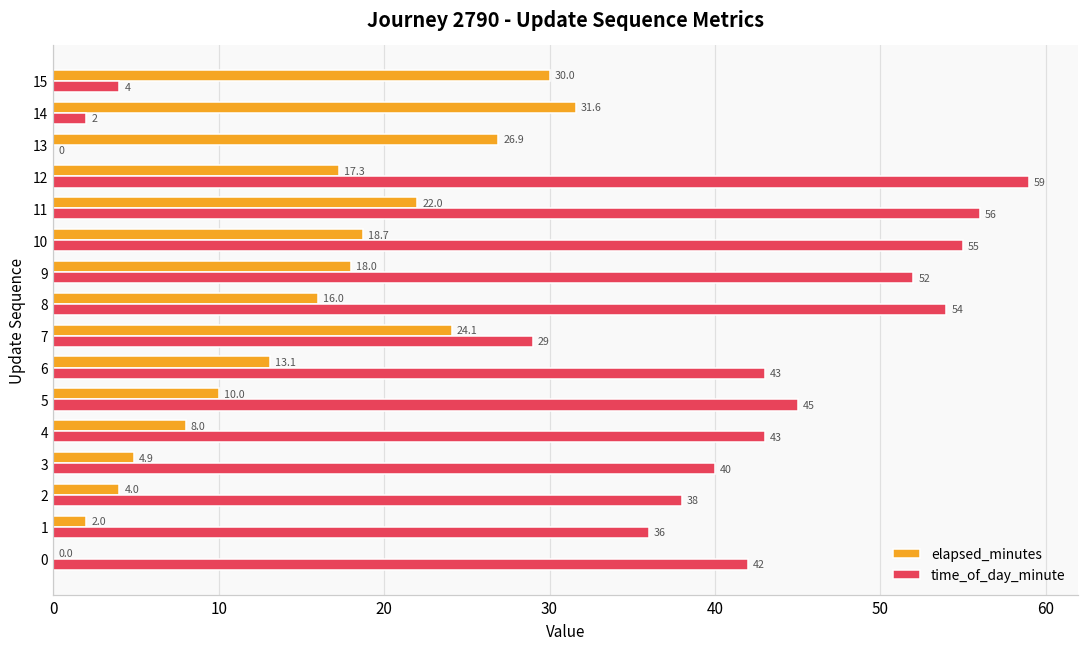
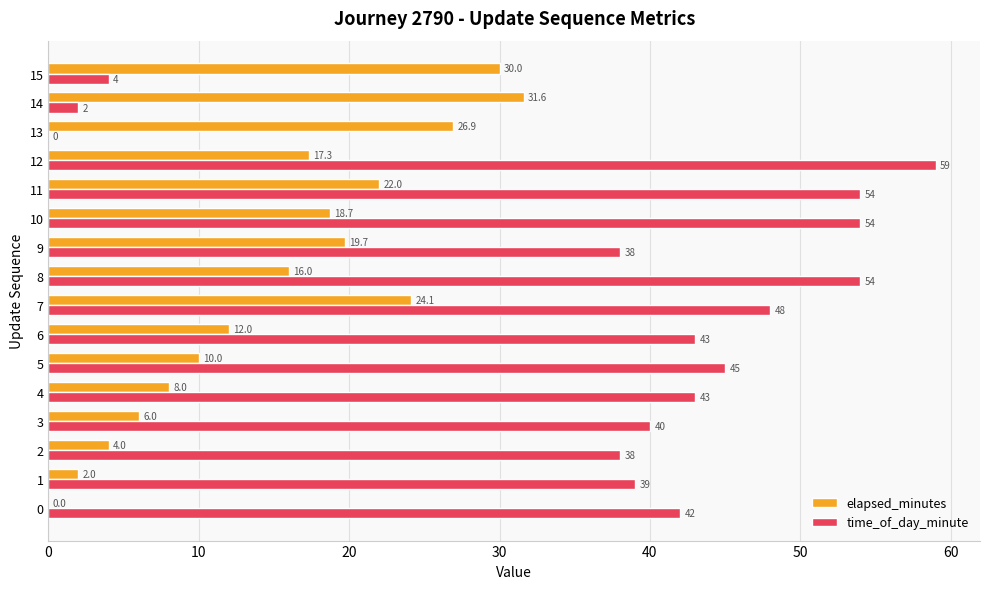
  {
    "elapsed_minutes": {
      "15": 30.0,
      "14": 31.6,
      "13": 26.9,
      "12": 17.3,
      "11": 22.0,
      "10": 18.7,
-     "9": 18.0,
+     "9": 19.7,
      "8": 16.0,
      "7": 24.1,
-     "6": 13.1,
+     "6": 12.0,
      "5": 10.0,
      "4": 8.0,
-     "3": 4.9,
+     "3": 6.0,
      "2": 4.0,
      "1": 2.0,
      "0": 0.0
    },
    "time_of_day_minute": {
      "15": 4,
      "14": 2,
      "13": 0,
      "12": 59,
-     "11": 56,
-     "10": 55,
-     "9": 52,
+     "11": 54,
+     "10": 54,
+     "9": 38,
      "8": 54,
-     "7": 29,
+     "7": 48,
      "6": 43,
      "5": 45,
      "4": 43,
      "3": 40,
      "2": 38,
-     "1": 36,
+     "1": 39,
      "0": 42
    }
  }
